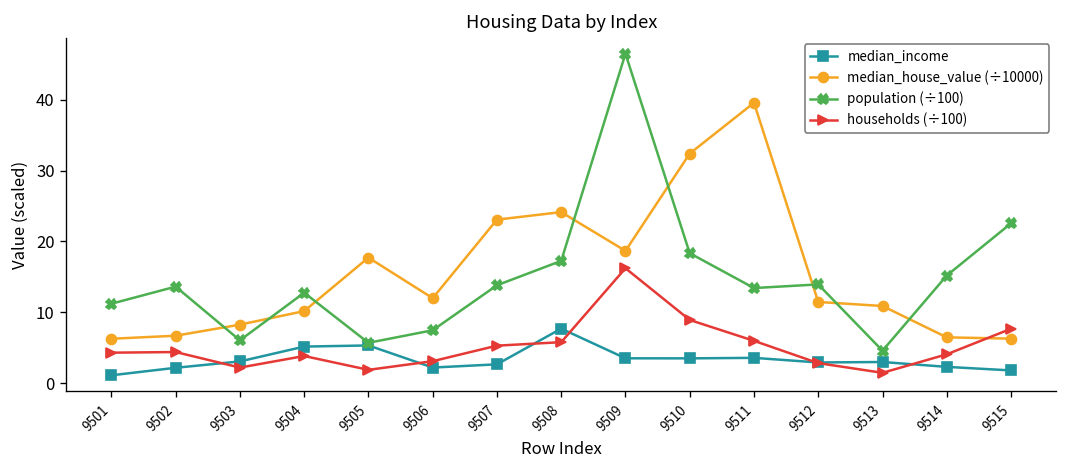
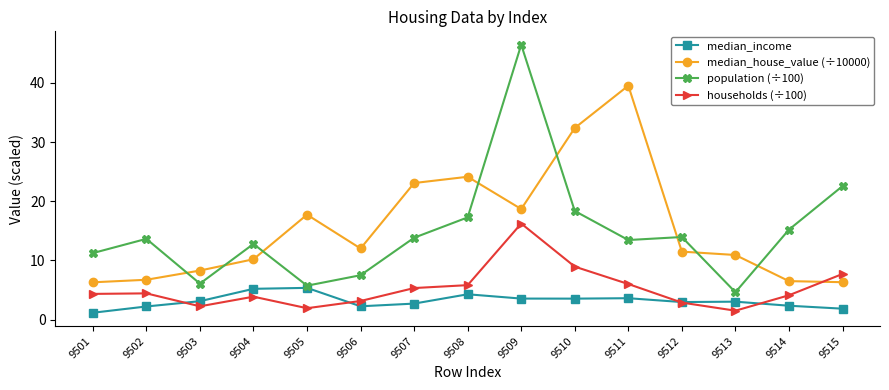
  {
    "median_income": {
      "9501": 1,
      "9502": 2,
      "9503": 3,
      "9504": 5,
      "9506": 2,
      "9507": 3,
-     "9508": 8,
+     "9508": 4,
      "9509": 4,
      "9510": 4,
      "9511": 4,
      "9513": 3,
      "9514": 2,
      "9515": 2
    },
    "median_house_value (÷10000)": {
      "9501": 6,
      "9502": 7,
      "9503": 8,
      "9504": 10,
      "9505": 18,
      "9506": 12,
      "9507": 23,
      "9508": 24,
      "9509": 19,
      "9510": 32,
      "9511": 40,
      "9512": 11,
      "9513": 11,
      "9514": 6,
      "9515": 6
    },
    "population (÷100)": {
      "9501": 11,
      "9502": 14,
      "9503": 6,
      "9504": 13,
      "9506": 7,
      "9507": 14,
      "9508": 17,
      "9509": 46,
      "9510": 18,
      "9511": 13,
      "9512": 14,
      "9513": 5,
      "9514": 15,
      "9515": 23
    },
    "households (÷100)": {
      "9501": 4,
      "9502": 4,
      "9503": 2,
      "9504": 4,
      "9505": 2,
      "9506": 3,
      "9507": 5,
      "9508": 6,
      "9509": 16,
      "9510": 9,
      "9511": 6,
      "9513": 1,
      "9514": 4,
      "9515": 8
    }
  }
